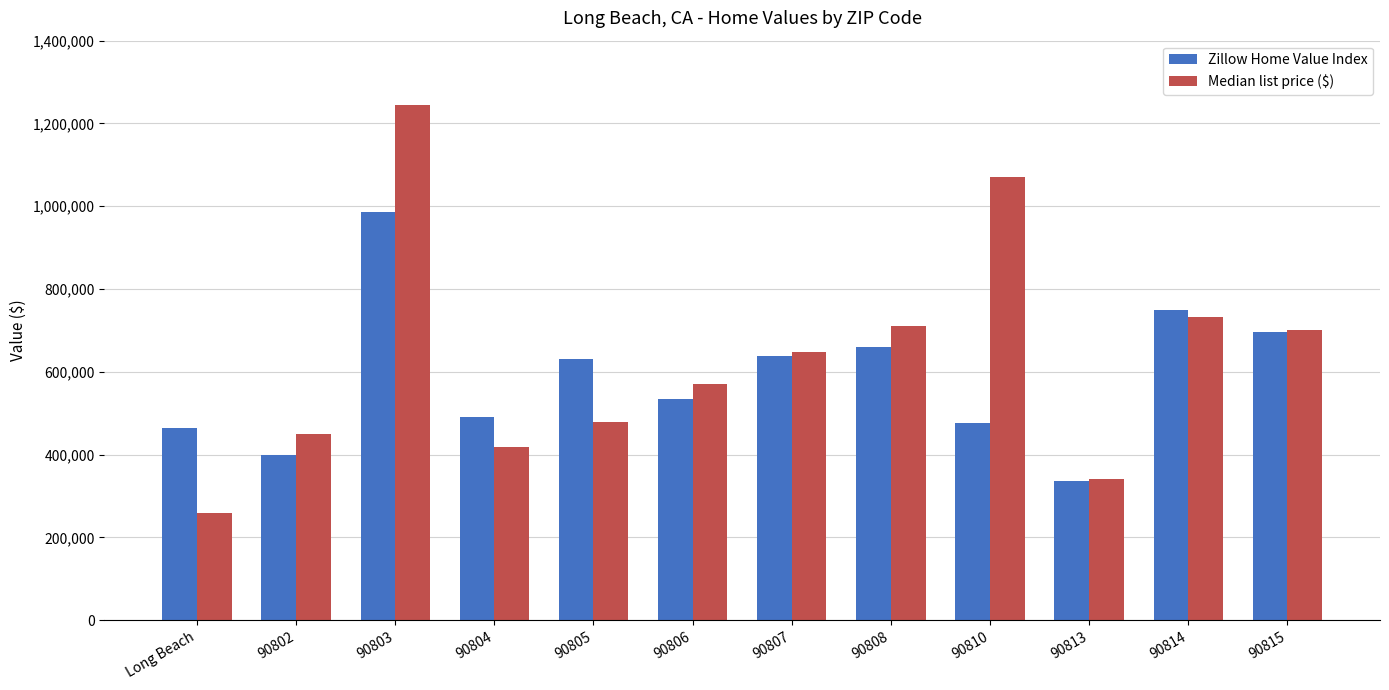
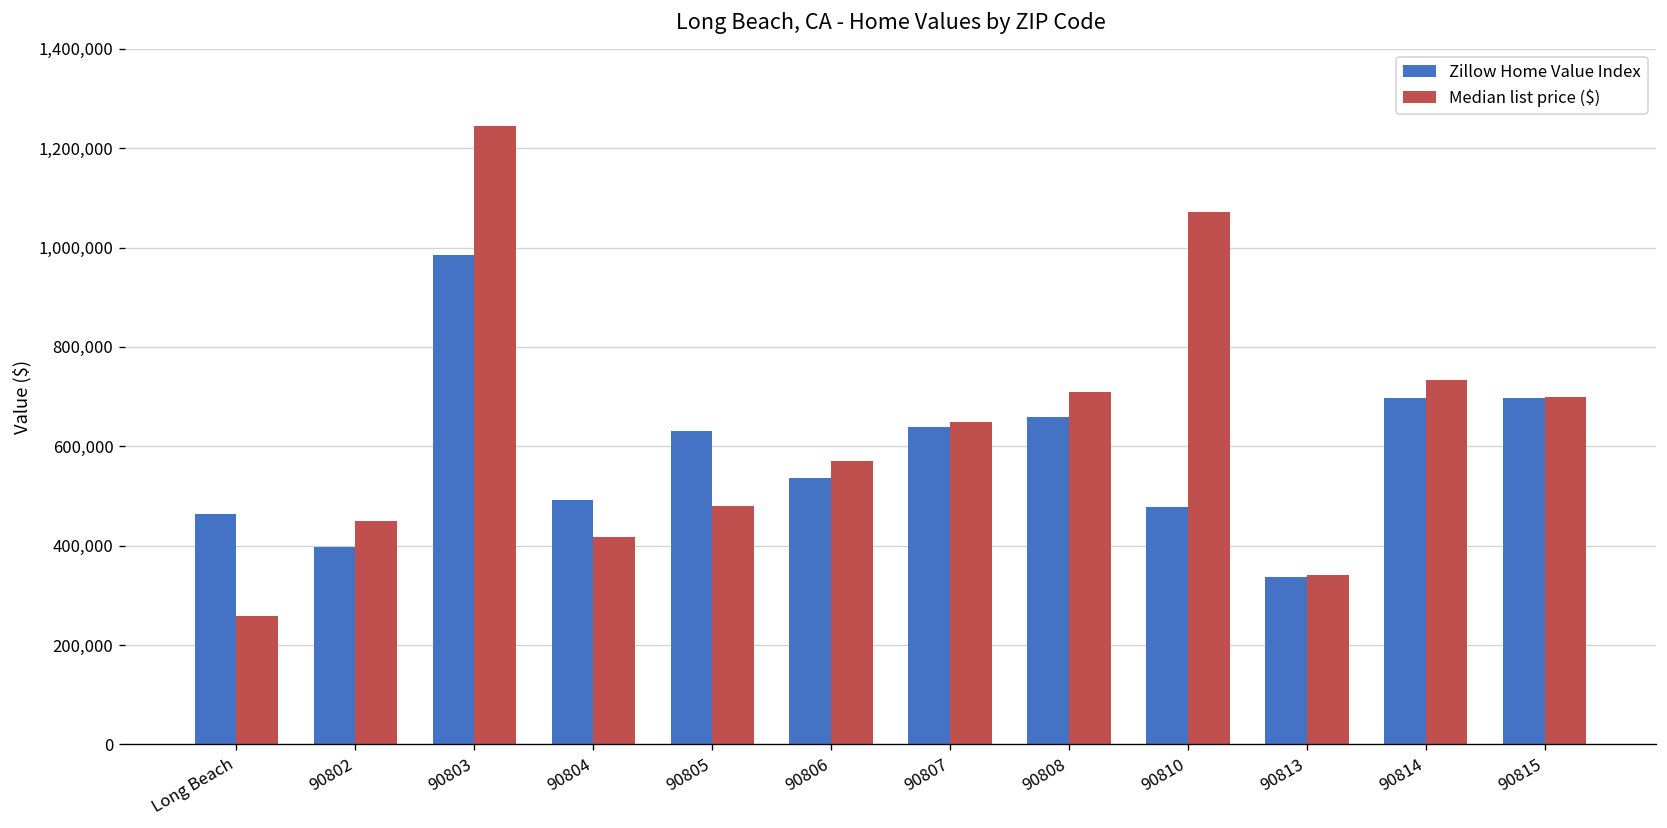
  {
    "Zillow Home Value Index": {
      "Long Beach": "460,000",
      "90802": "400,000",
      "90803": "990,000",
      "90804": "490,000",
      "90805": "630,000",
      "90806": "540,000",
      "90807": "640,000",
      "90808": "660,000",
      "90810": "480,000",
      "90813": "340,000",
-     "90814": "750,000",
+     "90814": "700,000",
      "90815": "700,000"
    },
    "Median list price ($)": {
      "Long Beach": "260,000",
      "90802": "450,000",
      "90803": "1,250,000",
      "90804": "420,000",
      "90805": "480,000",
      "90806": "570,000",
      "90807": "650,000",
      "90808": "710,000",
      "90810": "1,070,000",
      "90813": "340,000",
      "90814": "730,000",
      "90815": "700,000"
    }
  }
